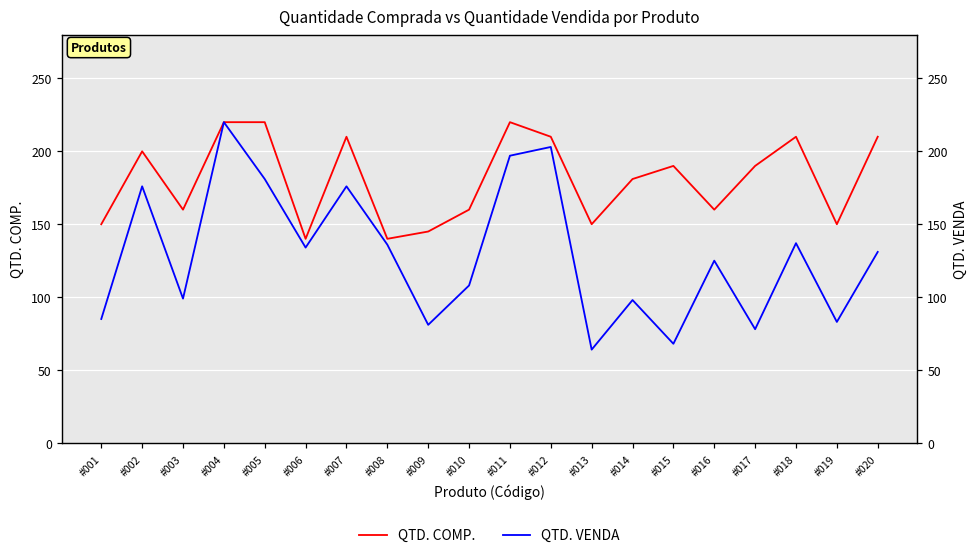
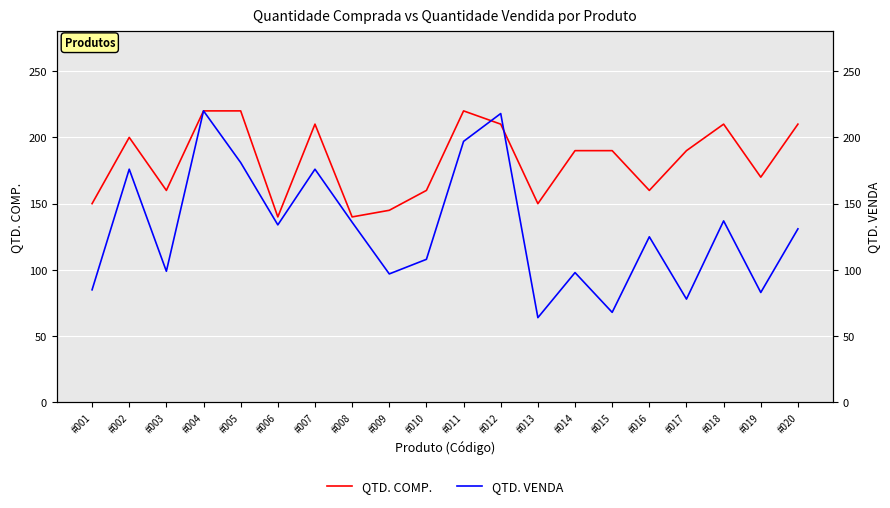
  {
    "QTD. COMP.": {
      "#001": 150,
      "#002": 200,
      "#003": 160,
      "#004": 220,
      "#005": 220,
      "#006": 140,
      "#007": 210,
      "#008": 140,
      "#009": 145,
      "#010": 160,
      "#011": 220,
      "#012": 210,
      "#013": 150,
-     "#014": 181,
+     "#014": 190,
      "#015": 190,
      "#016": 160,
      "#017": 190,
      "#018": 210,
-     "#019": 150,
+     "#019": 170,
      "#020": 210
    },
    "QTD. VENDA": {
      "#001": 85,
      "#002": 176,
      "#003": 99,
      "#004": 220,
      "#005": 181,
      "#006": 134,
      "#007": 176,
      "#008": 136,
-     "#009": 81,
+     "#009": 97,
      "#010": 108,
      "#011": 197,
-     "#012": 203,
+     "#012": 218,
      "#013": 64,
      "#014": 98,
      "#015": 68,
      "#016": 125,
      "#017": 78,
      "#018": 137,
      "#019": 83,
      "#020": 131
    }
  }
